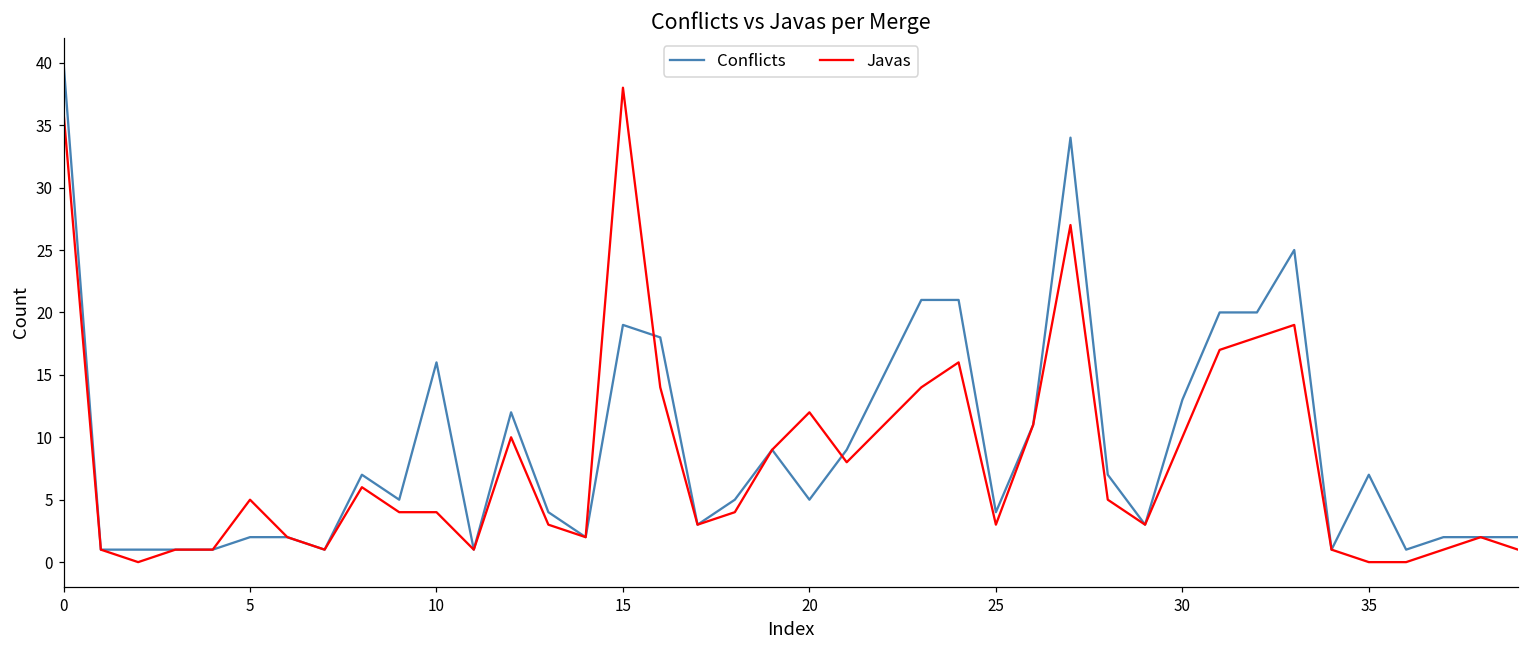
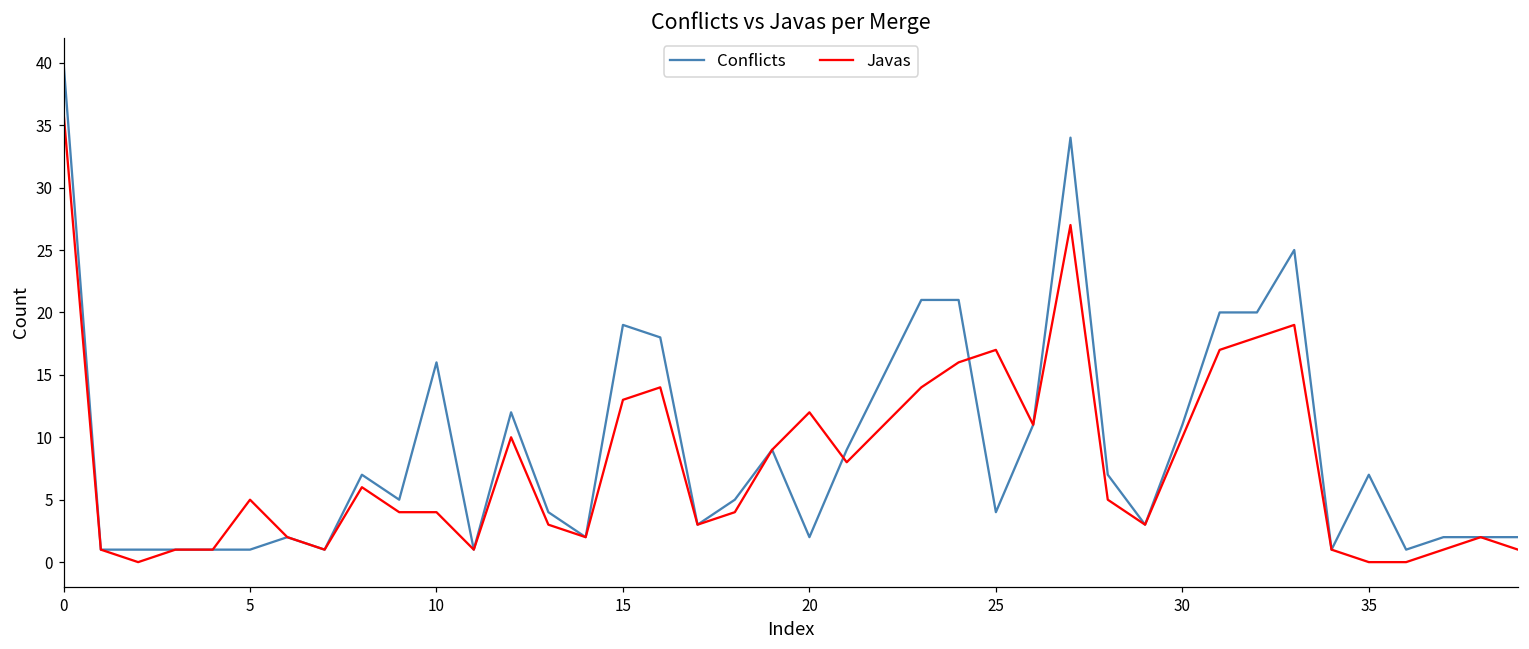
  {
    "Conflicts": {
      "0": 40,
-     "5": 2,
+     "5": 1,
      "10": 16,
      "15": 19,
-     "20": 5,
+     "20": 2,
      "25": 4,
-     "30": 13,
+     "30": 11,
      "35": 7
    },
    "Javas": {
      "0": 36,
      "5": 5,
      "10": 4,
-     "15": 38,
+     "15": 13,
      "20": 12,
-     "25": 3,
+     "25": 17,
      "30": 10,
      "35": 0
    }
  }
